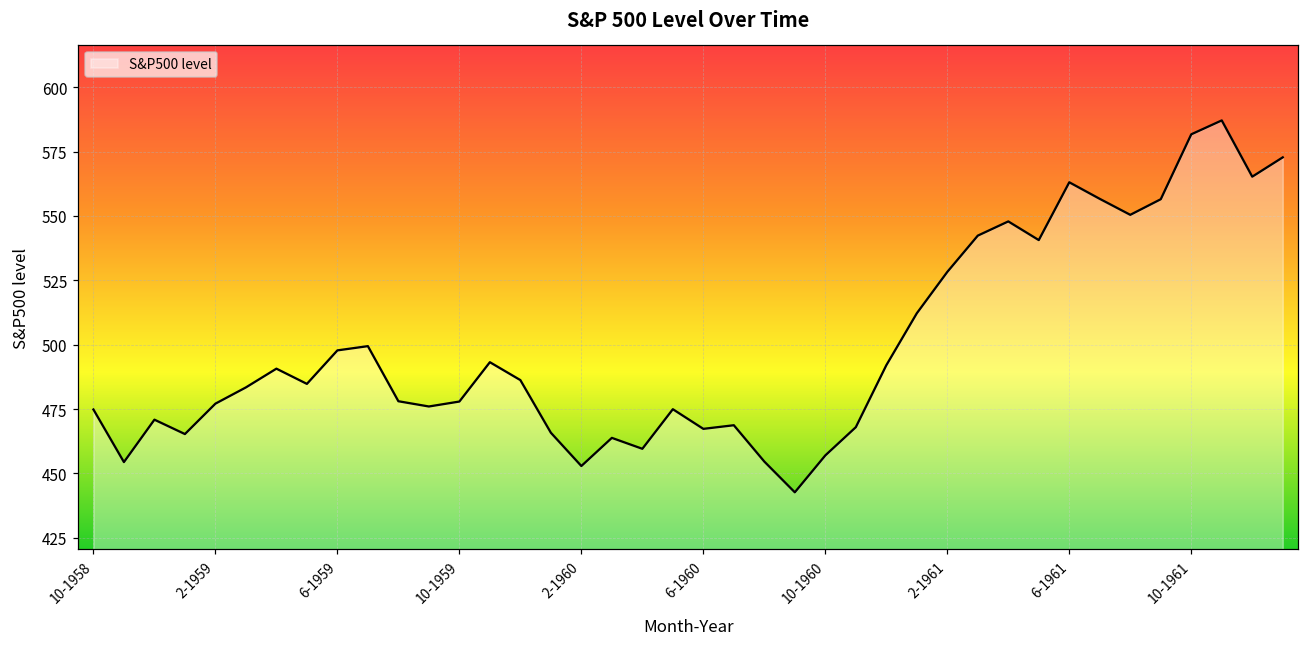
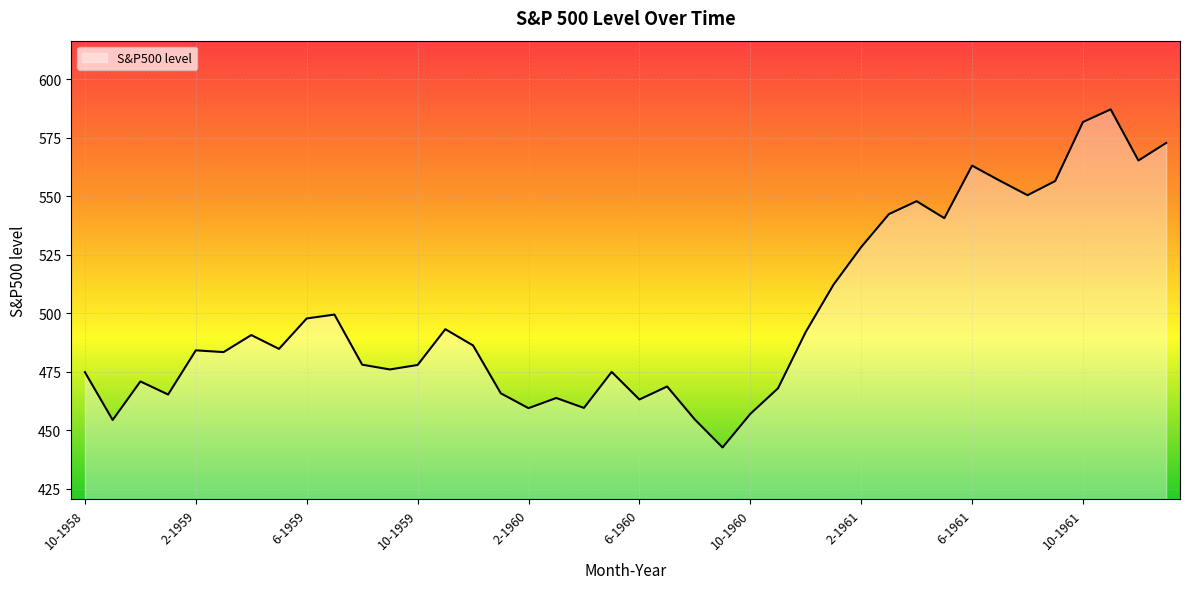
  {
    "10-1958": 475,
-   "2-1959": 477,
+   "2-1959": 484,
    "6-1959": 498,
    "10-1959": 478,
-   "2-1960": 453,
-   "6-1960": 467,
+   "2-1960": 459,
+   "6-1960": 463,
    "10-1960": 457,
    "2-1961": 528,
    "6-1961": 563,
    "10-1961": 582
  }
